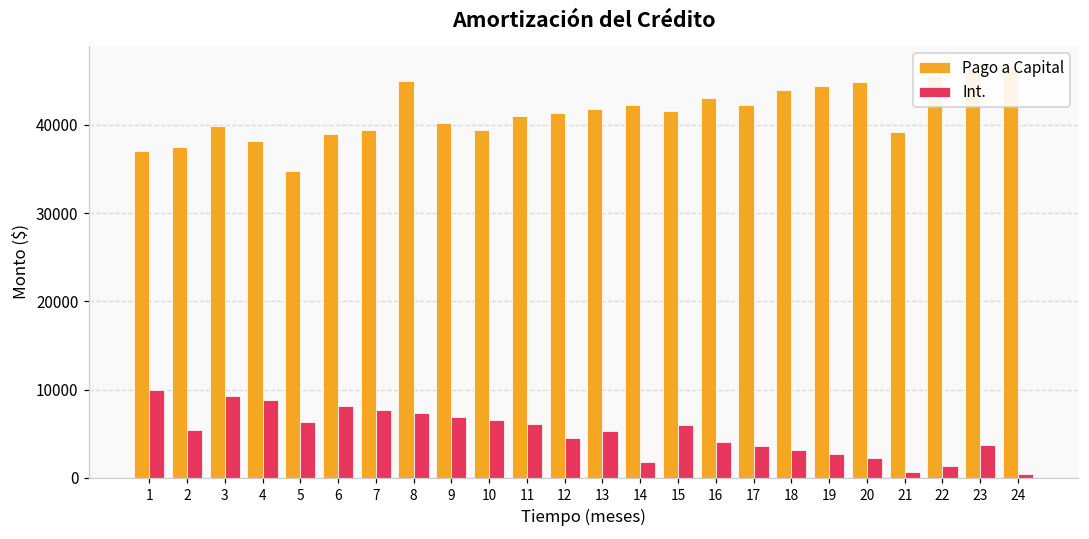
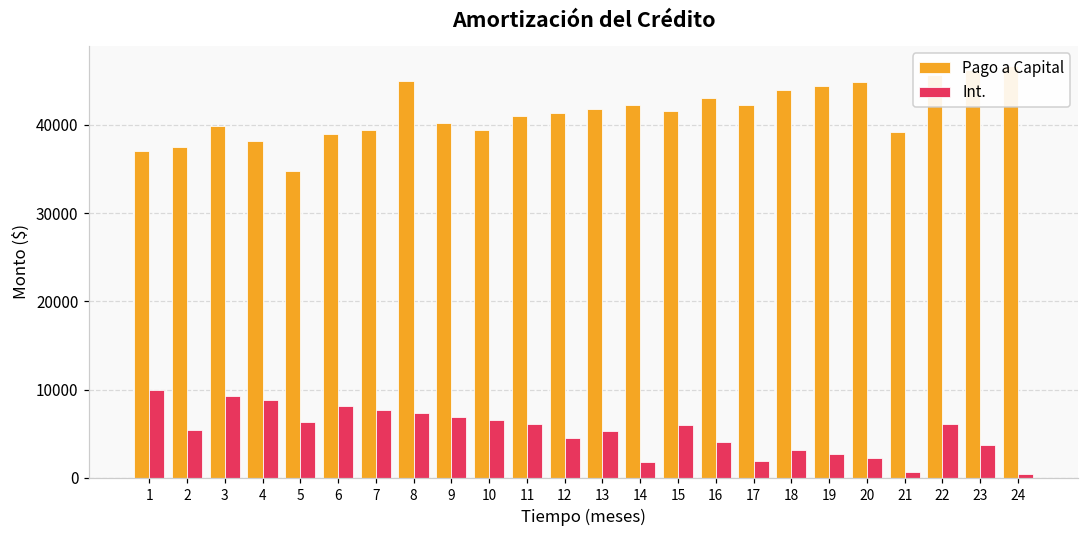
  {
    "Pago a Capital": {
      "1": 37000,
      "2": 37000,
      "3": 40000,
      "4": 38000,
      "5": 35000,
      "6": 39000,
      "7": 39000,
      "8": 45000,
      "9": 40000,
      "10": 39000,
      "11": 41000,
      "12": 41000,
      "13": 42000,
      "14": 42000,
      "15": 42000,
      "16": 43000,
      "17": 42000,
      "18": 44000,
      "19": 44000,
      "20": 45000,
      "21": 39000
    },
    "Int.": {
      "1": 10000,
      "2": 5000,
      "3": 9000,
      "4": 9000,
      "5": 6000,
      "6": 8000,
      "7": 8000,
      "8": 7000,
      "9": 7000,
      "10": 7000,
      "11": 6000,
      "12": 5000,
      "13": 5000,
      "14": 2000,
      "15": 6000,
      "16": 4000,
-     "17": 4000,
+     "17": 2000,
      "18": 3000,
      "19": 3000,
      "20": 2000,
      "21": 1000,
-     "22": 1000,
+     "22": 6000,
      "23": 4000,
      "24": 0
    }
  }
